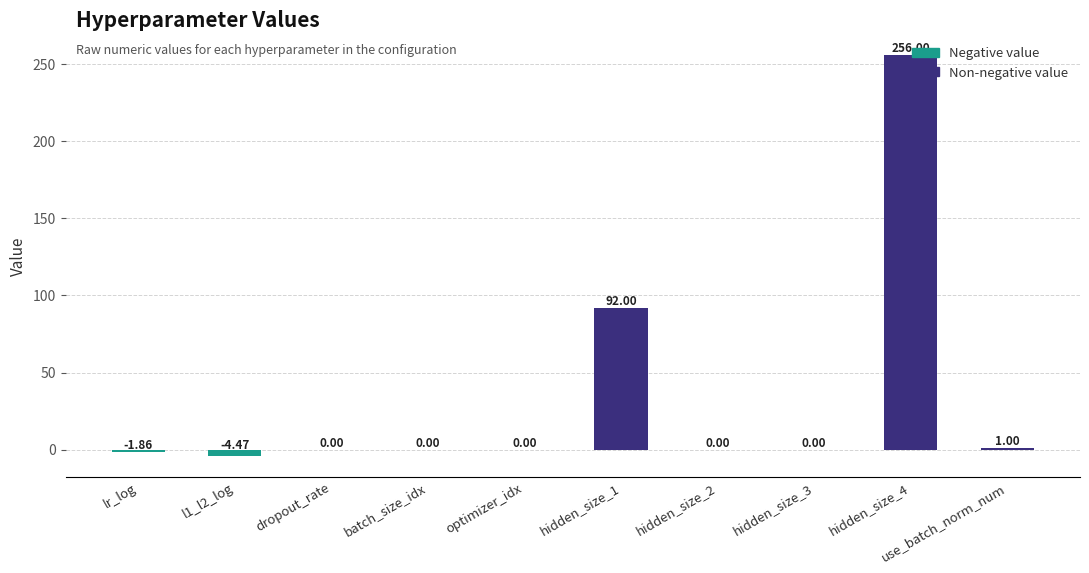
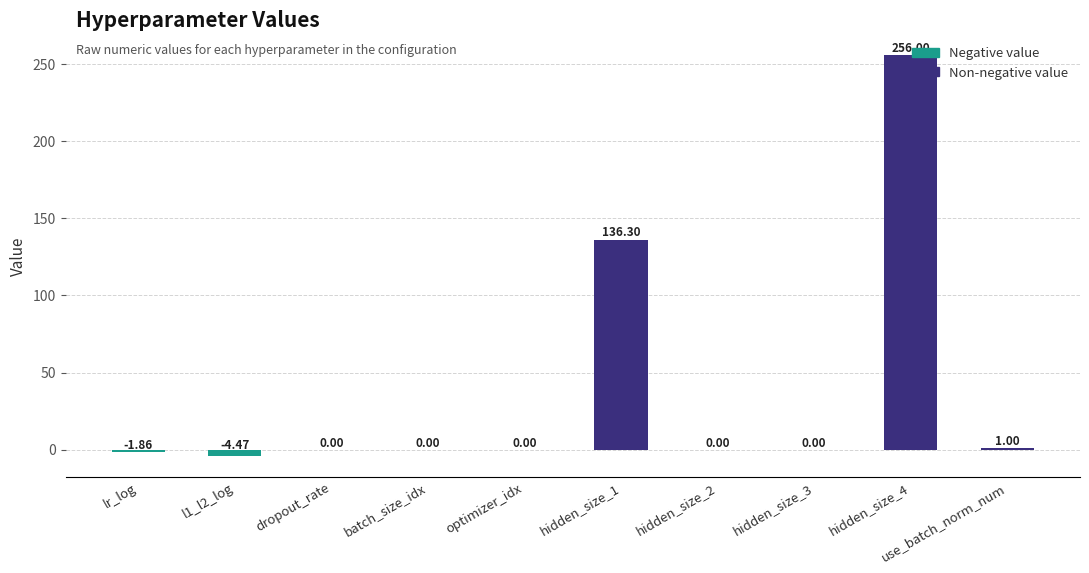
  {
    "lr_log": -1.86,
    "l1_l2_log": -4.47,
    "dropout_rate": 0.00,
    "batch_size_idx": 0.00,
    "optimizer_idx": 0.00,
-   "hidden_size_1": 92.00,
+   "hidden_size_1": 136.30,
    "hidden_size_2": 0.00,
    "hidden_size_3": 0.00,
    "hidden_size_4": 256.00,
    "use_batch_norm_num": 1.00
  }
